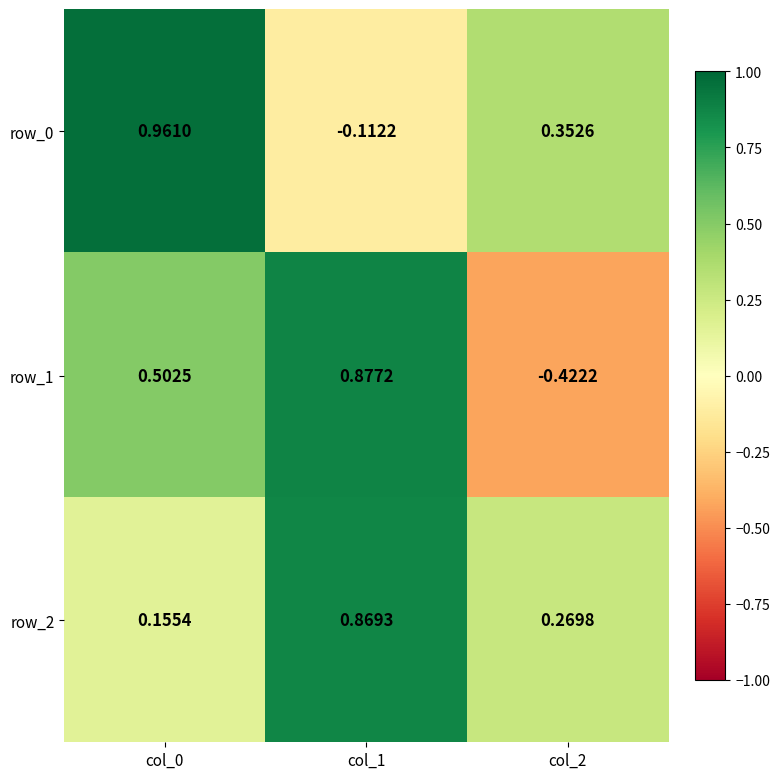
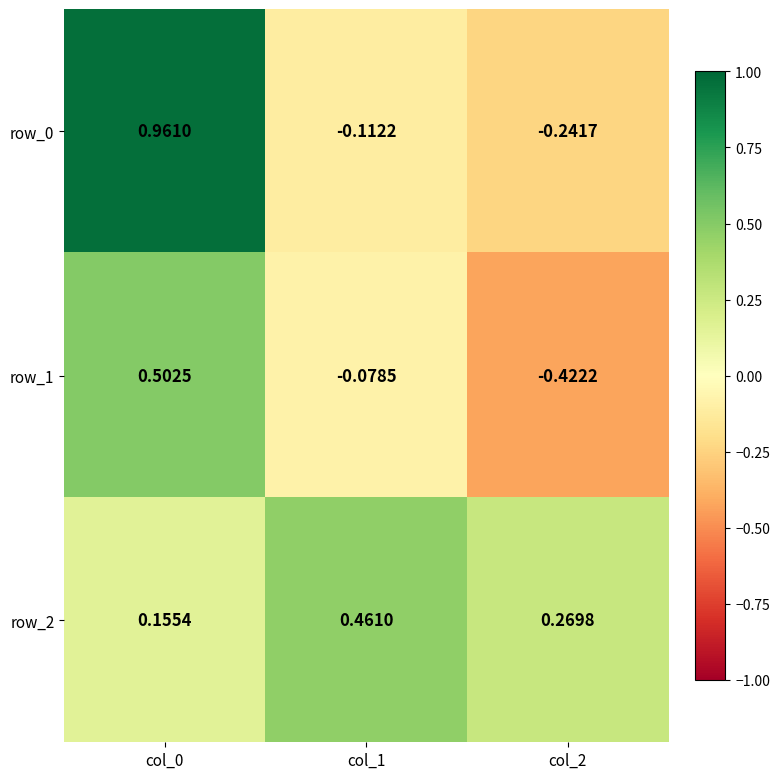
  {
    "row_0": {
      "col_0": 0.9610,
      "col_1": -0.1122,
-     "col_2": 0.3526
+     "col_2": -0.2417
    },
    "row_1": {
      "col_0": 0.5025,
-     "col_1": 0.8772,
+     "col_1": -0.0785,
      "col_2": -0.4222
    },
    "row_2": {
      "col_0": 0.1554,
-     "col_1": 0.8693,
+     "col_1": 0.4610,
      "col_2": 0.2698
    }
  }
